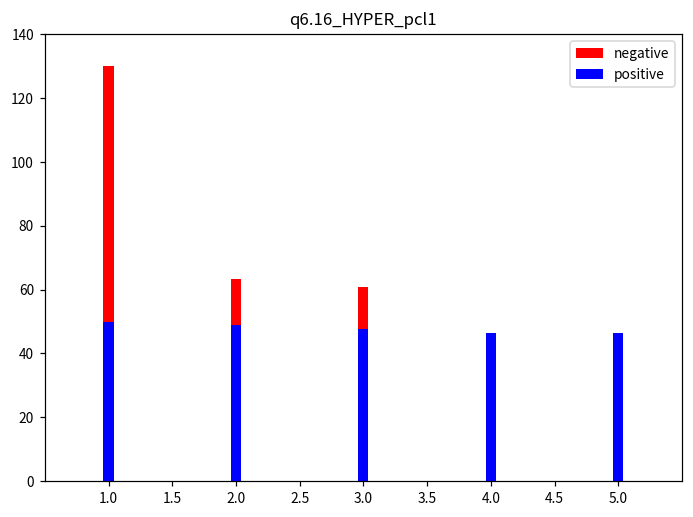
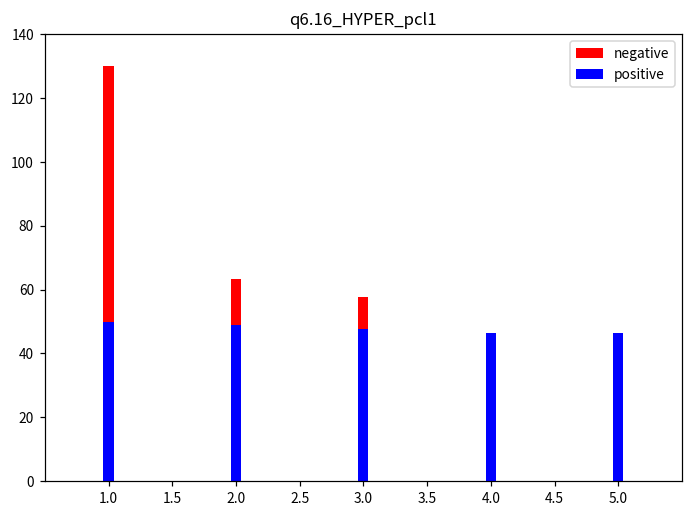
  {
    "negative": {
      "1.0": 130,
      "2.0": 63,
-     "3.0": 61
+     "3.0": 58
    },
    "positive": {
      "4.0": 46,
      "5.0": 46
    }
  }
